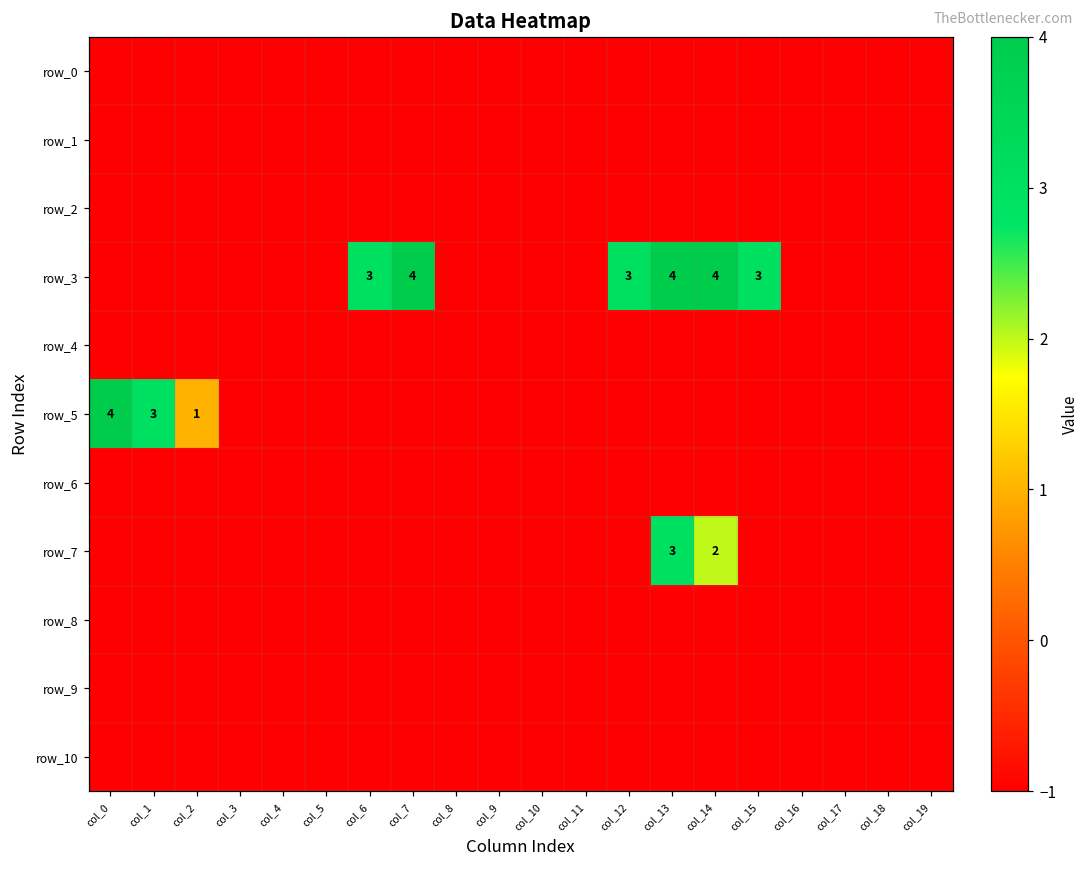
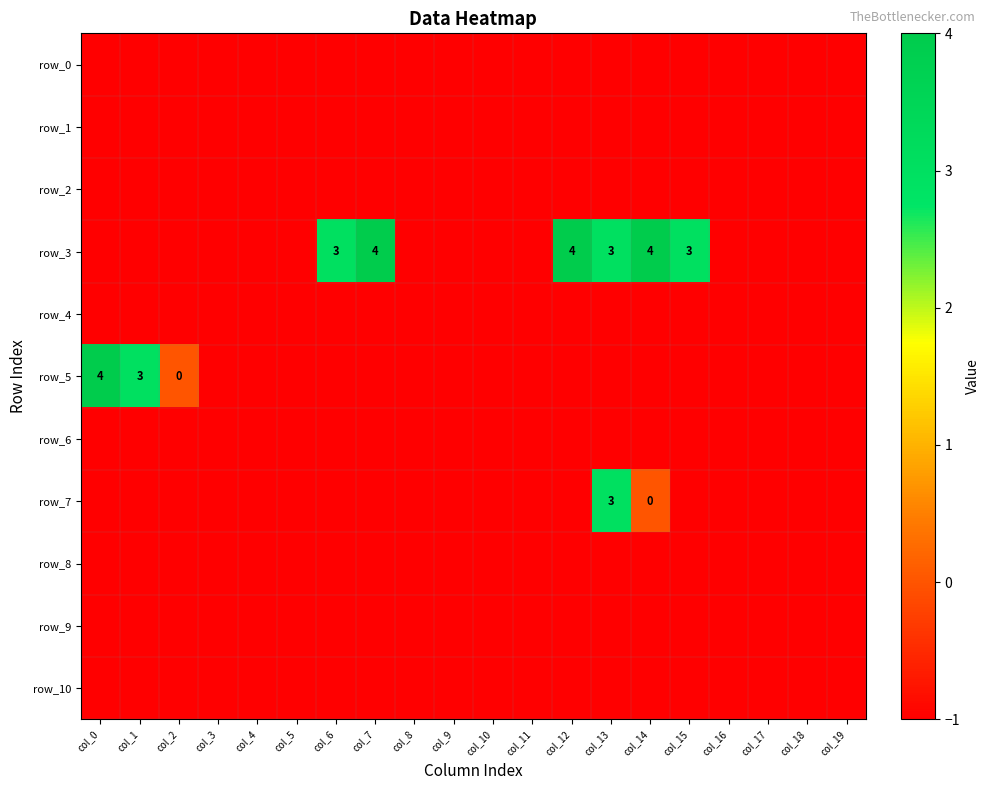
  {
    "row_3": {
      "col_6": 3,
      "col_7": 4,
-     "col_12": 3,
-     "col_13": 4,
+     "col_12": 4,
+     "col_13": 3,
      "col_14": 4,
      "col_15": 3
    },
    "row_5": {
      "col_0": 4,
      "col_1": 3,
-     "col_2": 1
+     "col_2": 0
    },
    "row_7": {
      "col_13": 3,
-     "col_14": 2
+     "col_14": 0
    }
  }
